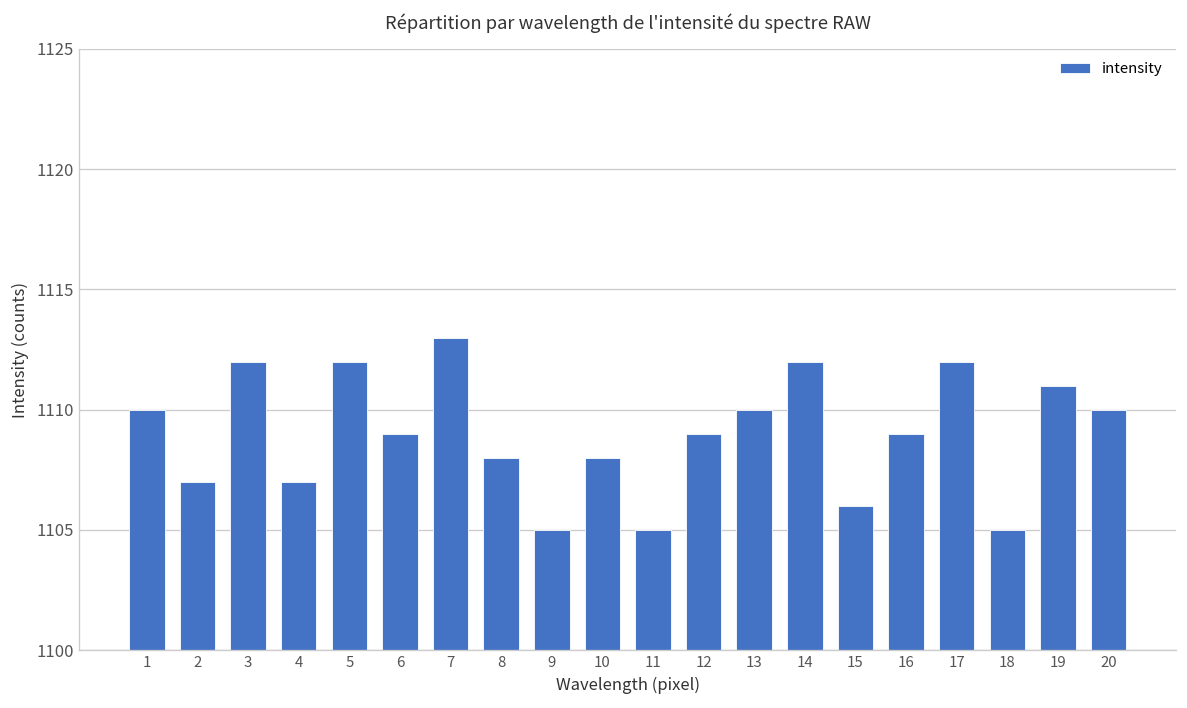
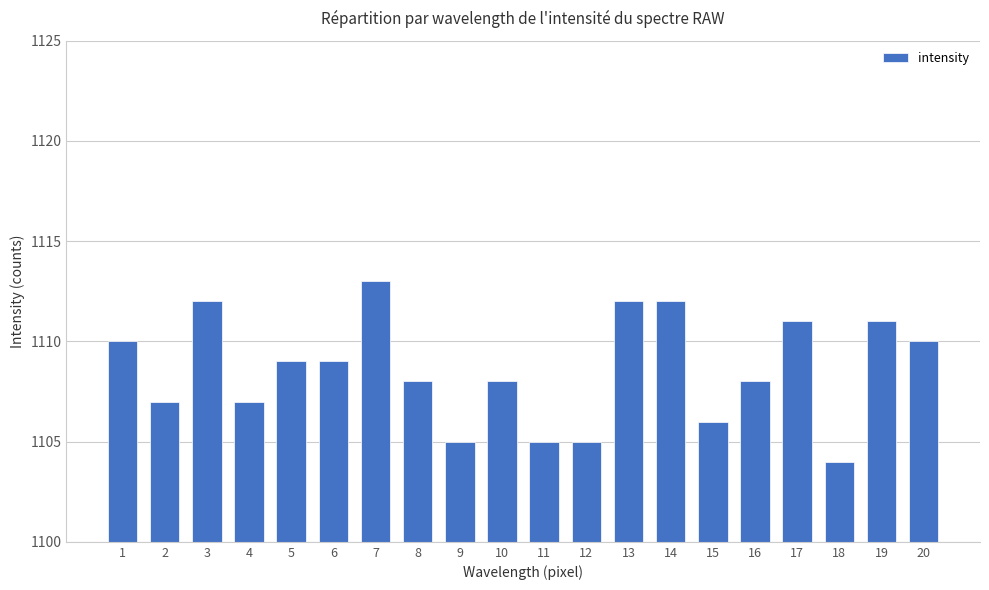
  {
    "1": 1110,
    "2": 1107,
    "3": 1112,
    "4": 1107,
-   "5": 1112,
+   "5": 1109,
    "6": 1109,
    "7": 1113,
    "8": 1108,
    "9": 1105,
    "10": 1108,
    "11": 1105,
-   "12": 1109,
-   "13": 1110,
+   "12": 1105,
+   "13": 1112,
    "14": 1112,
    "15": 1106,
-   "16": 1109,
-   "17": 1112,
-   "18": 1105,
+   "16": 1108,
+   "17": 1111,
+   "18": 1104,
    "19": 1111,
    "20": 1110
  }
